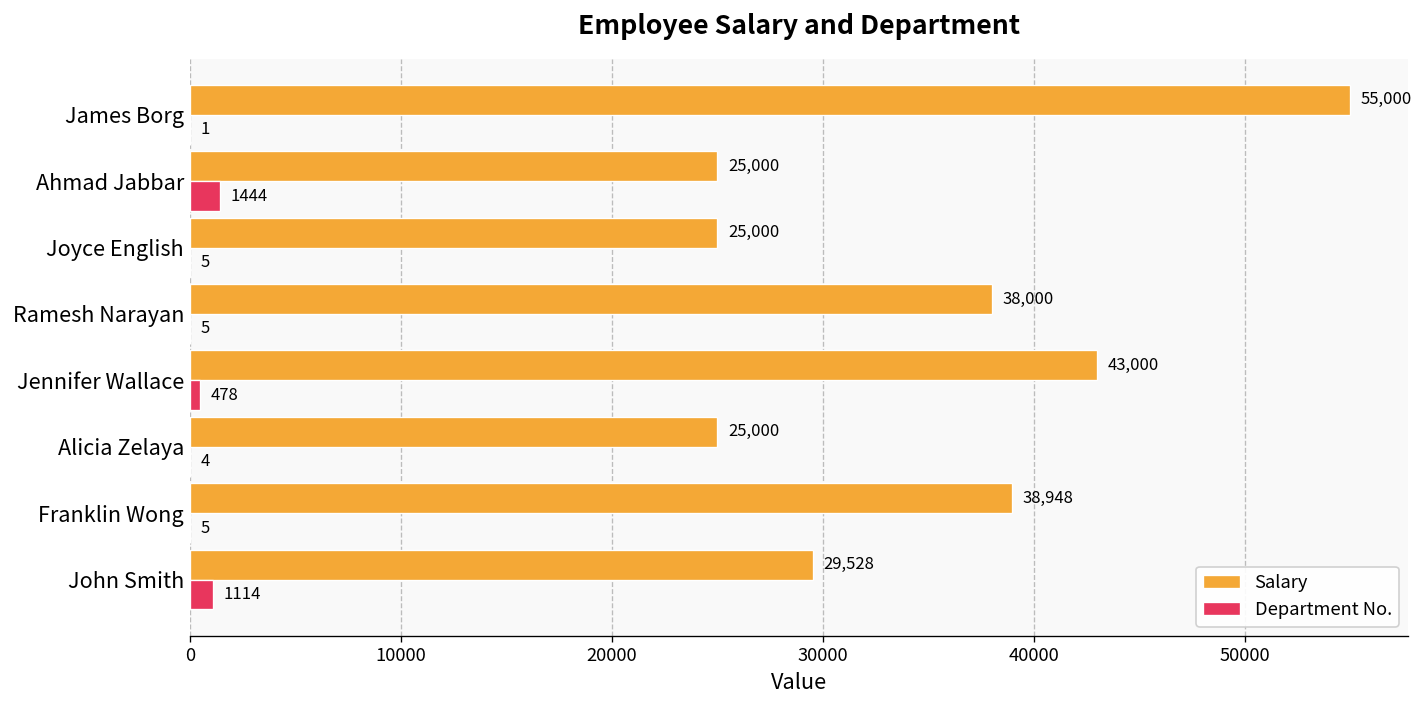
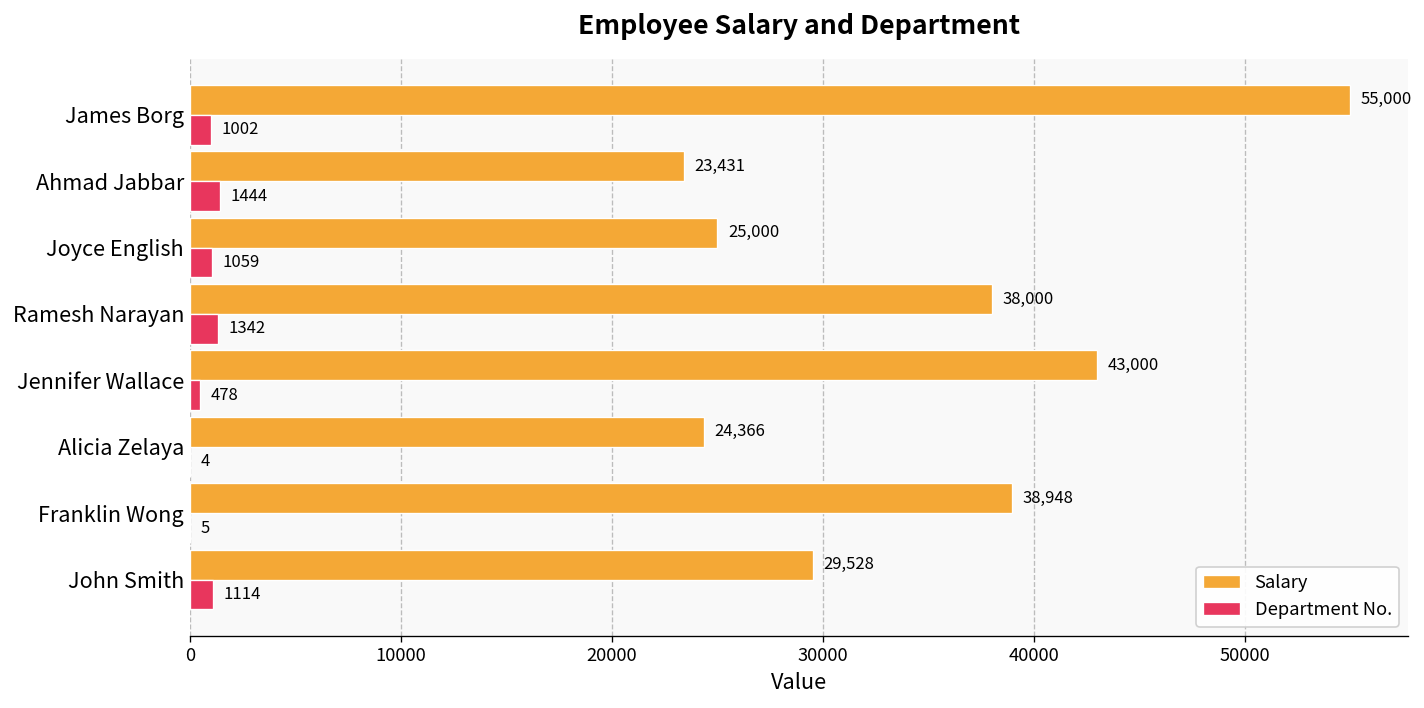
  {
    "Salary": {
      "James Borg": "55,000",
-     "Ahmad Jabbar": "25,000",
+     "Ahmad Jabbar": "23,431",
      "Joyce English": "25,000",
      "Ramesh Narayan": "38,000",
      "Jennifer Wallace": "43,000",
-     "Alicia Zelaya": "25,000",
+     "Alicia Zelaya": "24,366",
      "Franklin Wong": "38,948",
      "John Smith": "29,528"
    },
    "Department No.": {
-     "James Borg": "1",
+     "James Borg": "1002",
      "Ahmad Jabbar": "1444",
-     "Joyce English": "5",
-     "Ramesh Narayan": "5",
+     "Joyce English": "1059",
+     "Ramesh Narayan": "1342",
      "Jennifer Wallace": "478",
      "Alicia Zelaya": "4",
      "Franklin Wong": "5",
      "John Smith": "1114"
    }
  }
